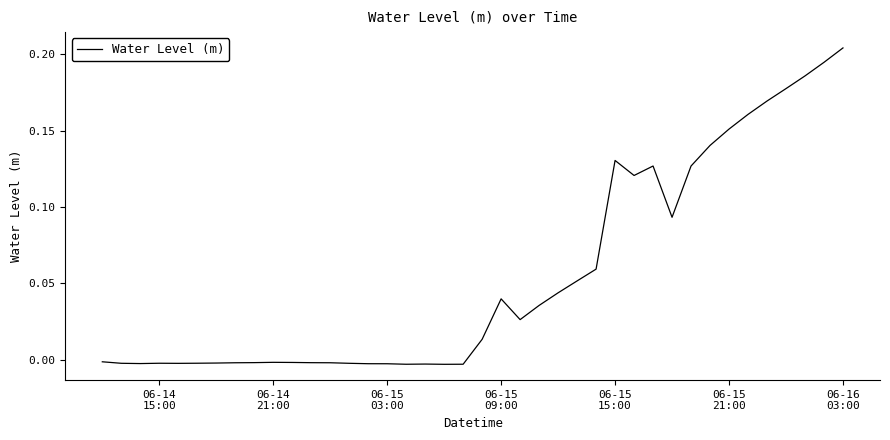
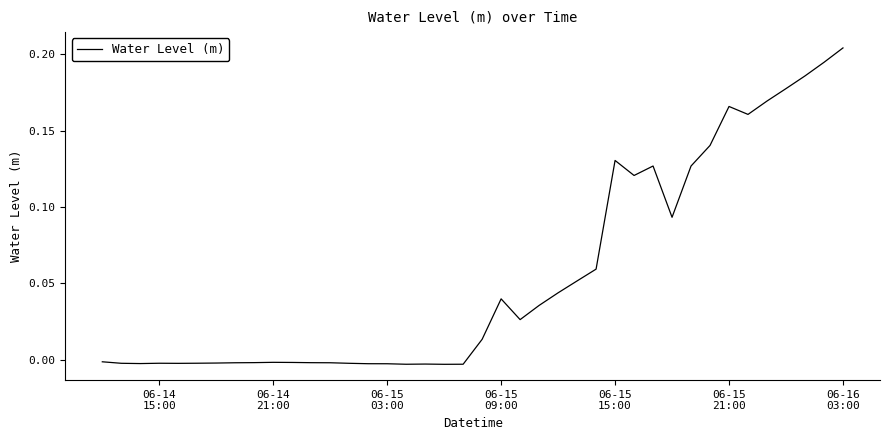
  {
    "06-14 15:00": -0.002,
    "06-14 21:00": -0.002,
    "06-15 03:00": -0.003,
    "06-15 09:00": 0.040,
    "06-15 15:00": 0.130,
-   "06-15 21:00": 0.151,
+   "06-15 21:00": 0.166,
    "06-16 03:00": 0.204
  }
